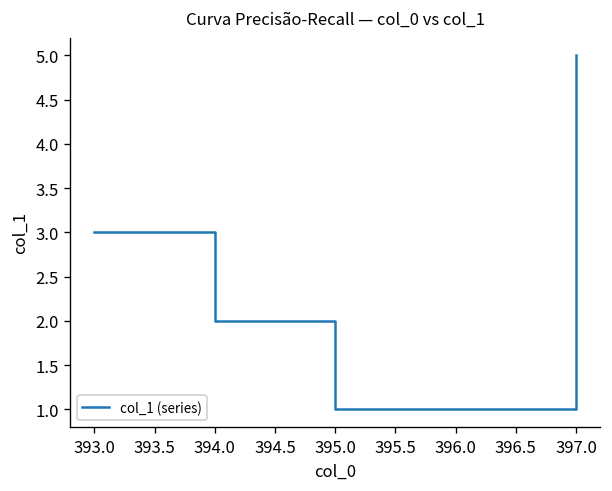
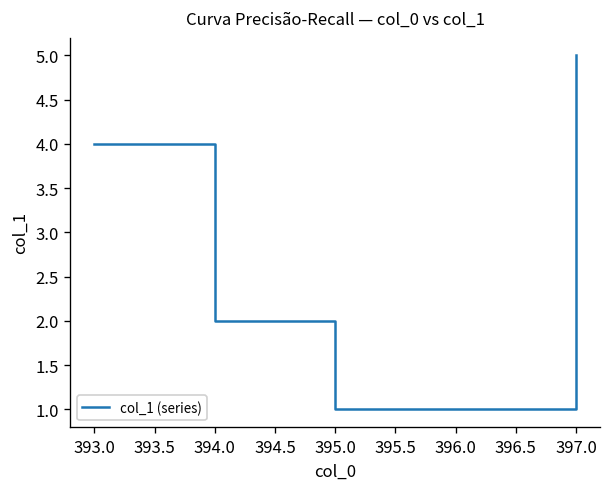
  {
-   "393.0": 3,
+   "393.0": 4,
    "394.0": 2,
    "395.0": 1,
    "396.0": 1,
    "397.0": 5
  }
